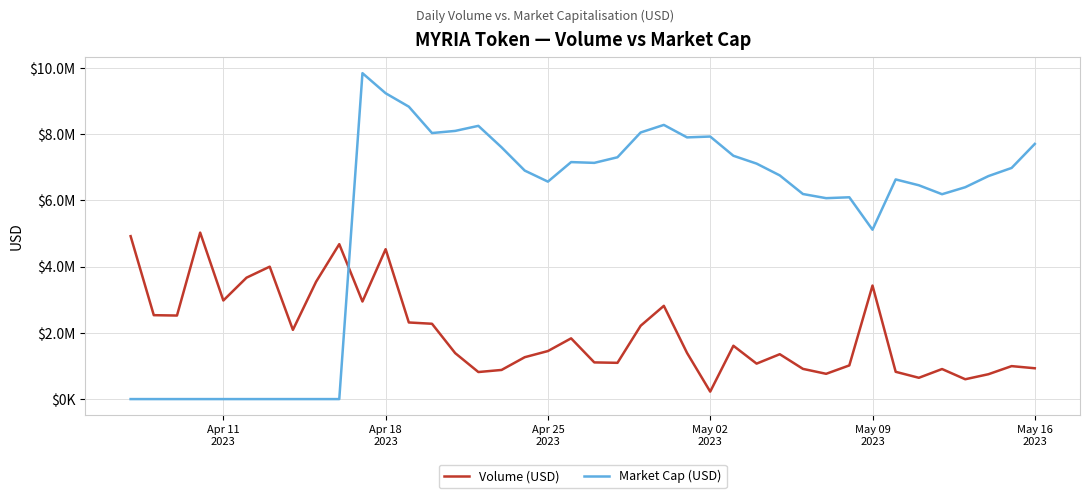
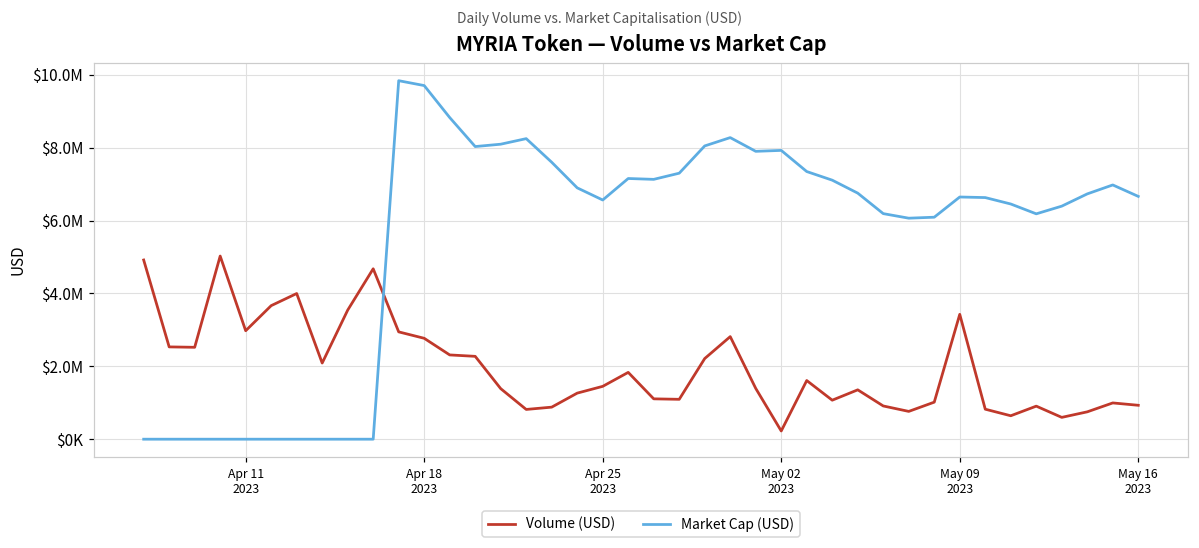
  {
    "Volume (USD)": {
      "Apr 11 2023": "$3000000",
-     "Apr 18 2023": "$4500000",
+     "Apr 18 2023": "$2800000",
      "Apr 25 2023": "$1500000",
      "May 02 2023": "$200000",
      "May 09 2023": "$3400000",
      "May 16 2023": "$900000"
    },
    "Market Cap (USD)": {
      "Apr 11 2023": "$0",
-     "Apr 18 2023": "$9200000",
+     "Apr 18 2023": "$9700000",
      "Apr 25 2023": "$6600000",
      "May 02 2023": "$7900000",
-     "May 09 2023": "$5100000",
-     "May 16 2023": "$7700000"
+     "May 09 2023": "$6600000",
+     "May 16 2023": "$6700000"
    }
  }
